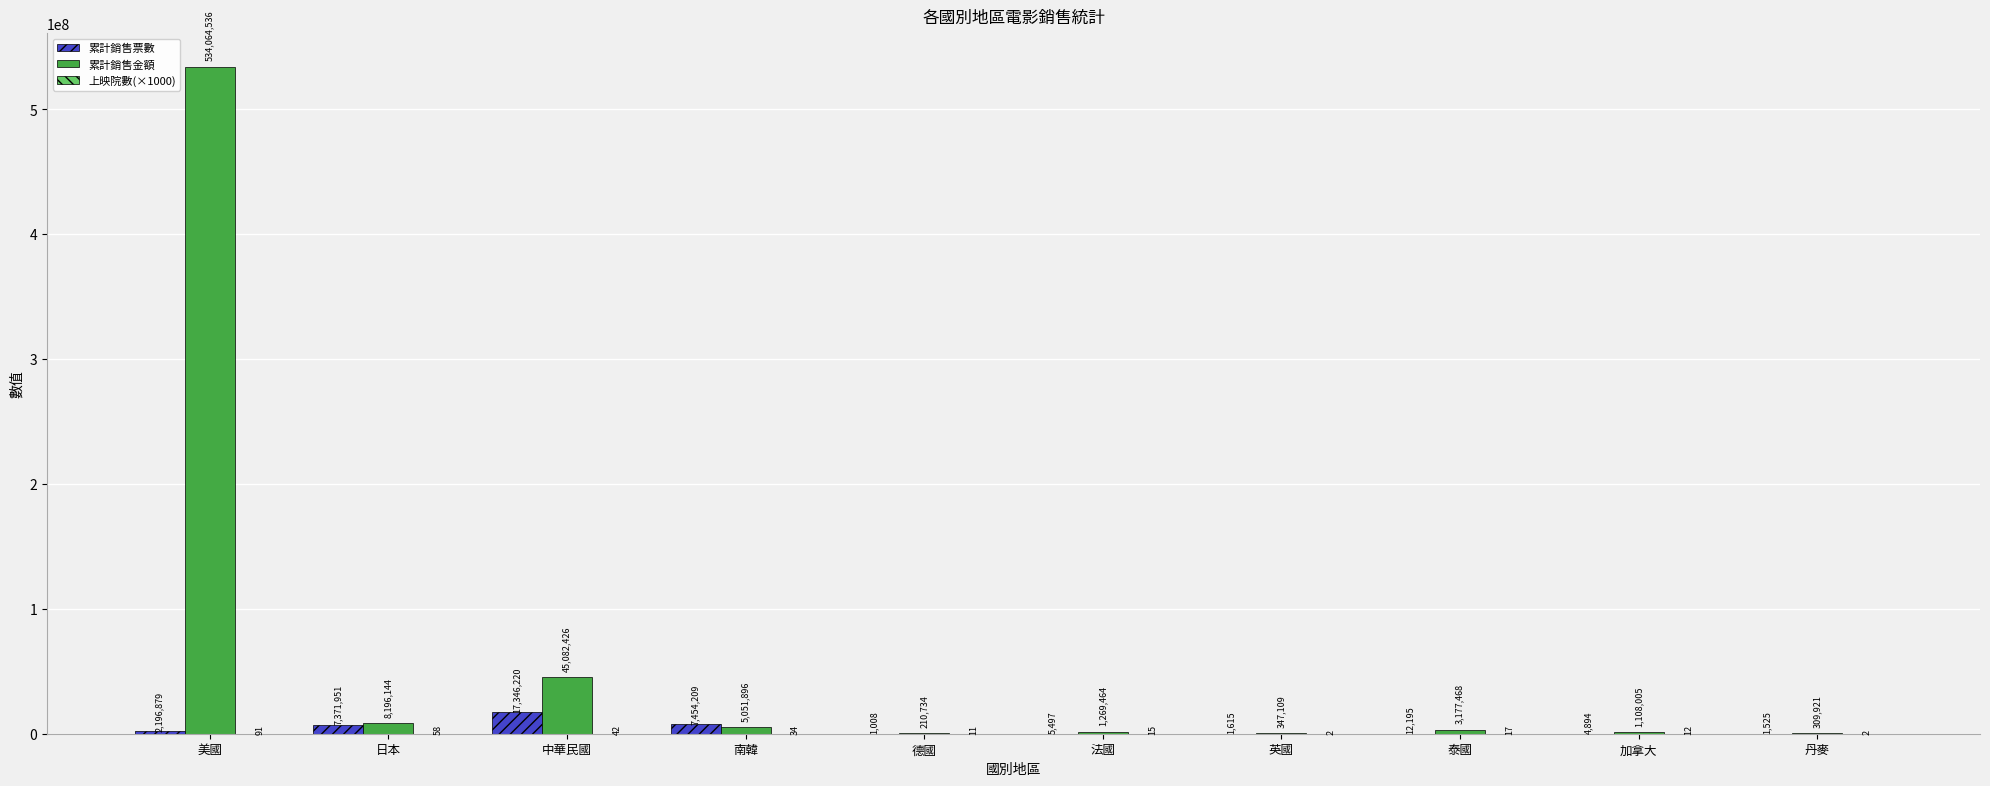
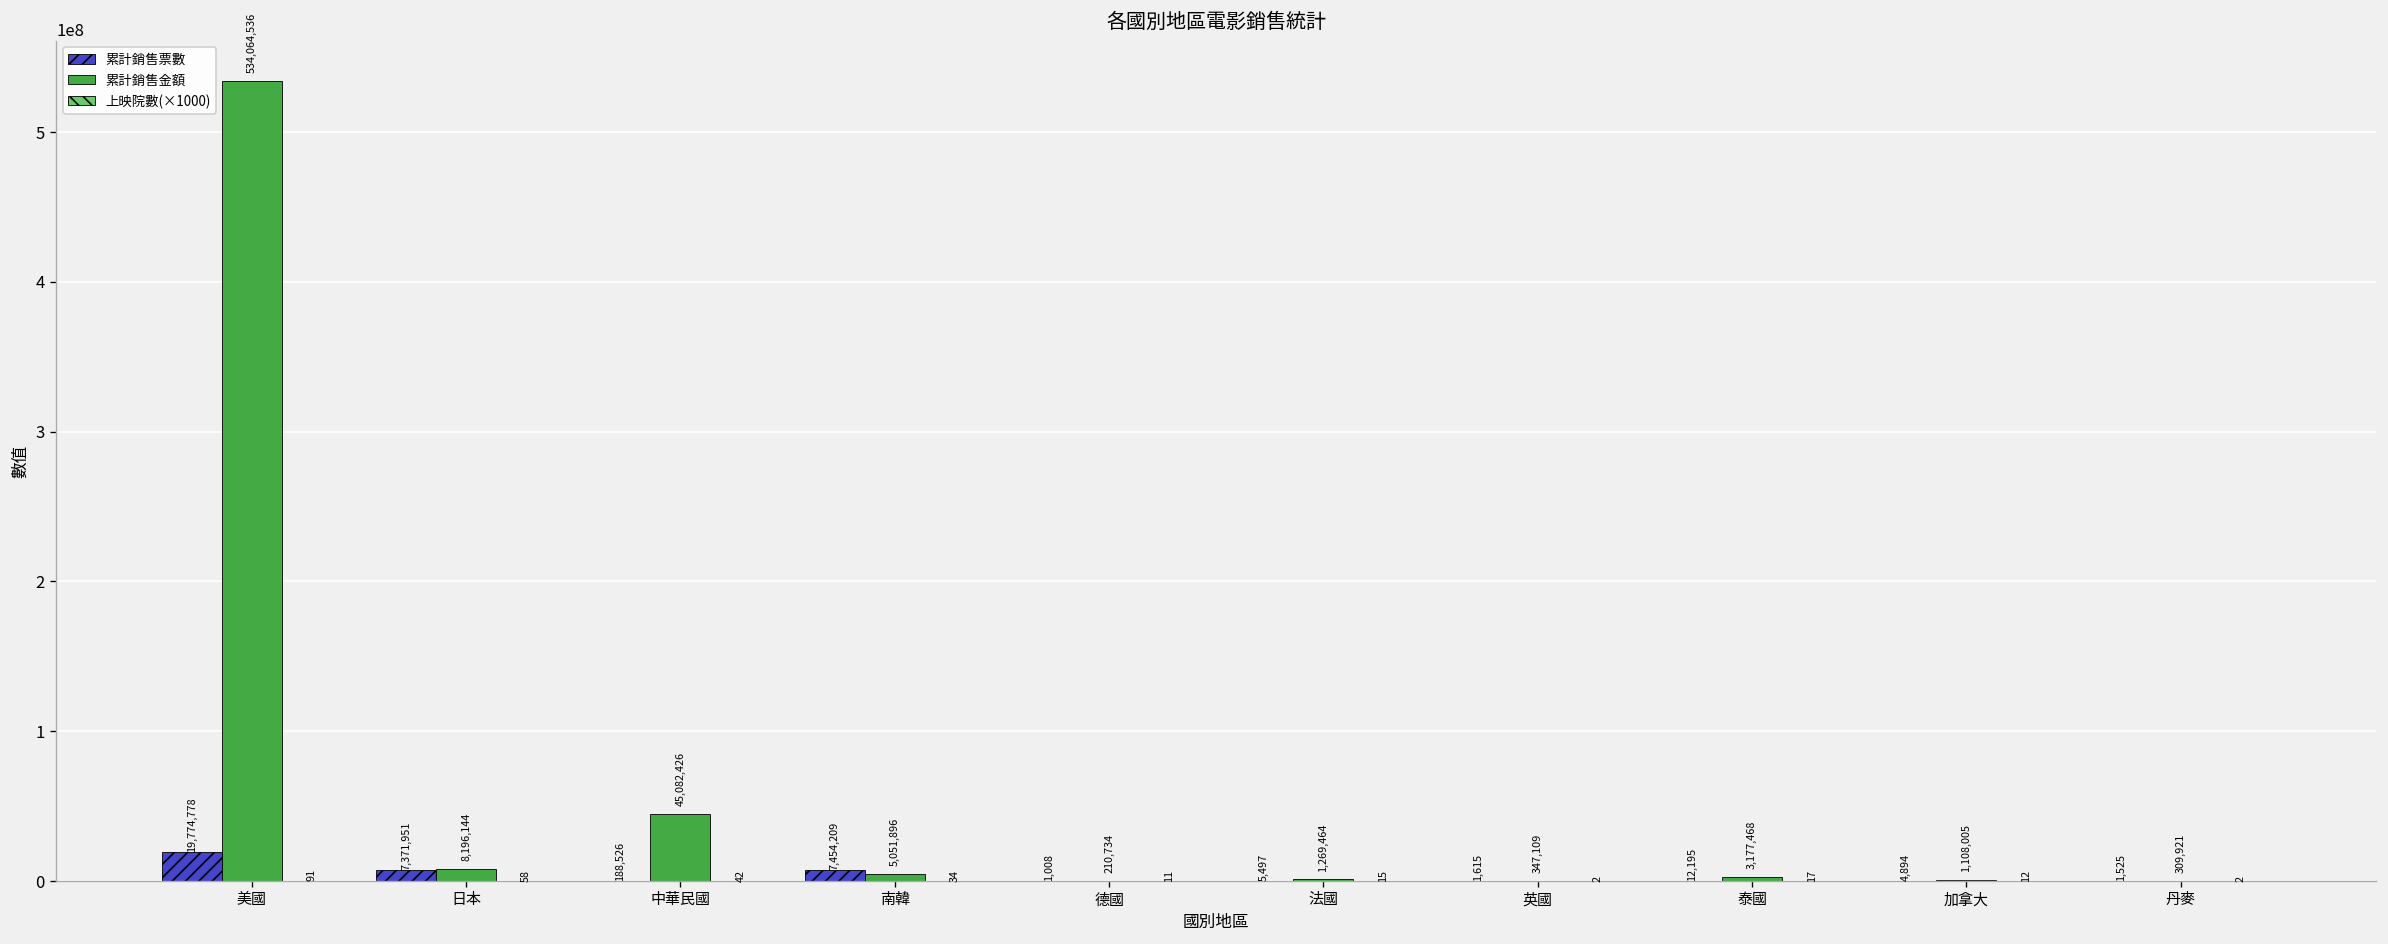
  {
    "累計銷售票數": {
-     "美國": "2,196,879",
+     "美國": "19,774,778",
      "日本": "7,371,951",
-     "中華民國": "17,346,220",
+     "中華民國": "188,526",
      "南韓": "7,454,209",
      "德國": "1,008",
      "法國": "5,497",
      "英國": "1,615",
      "泰國": "12,195",
      "加拿大": "4,894",
      "丹麥": "1,525"
    }
  }
